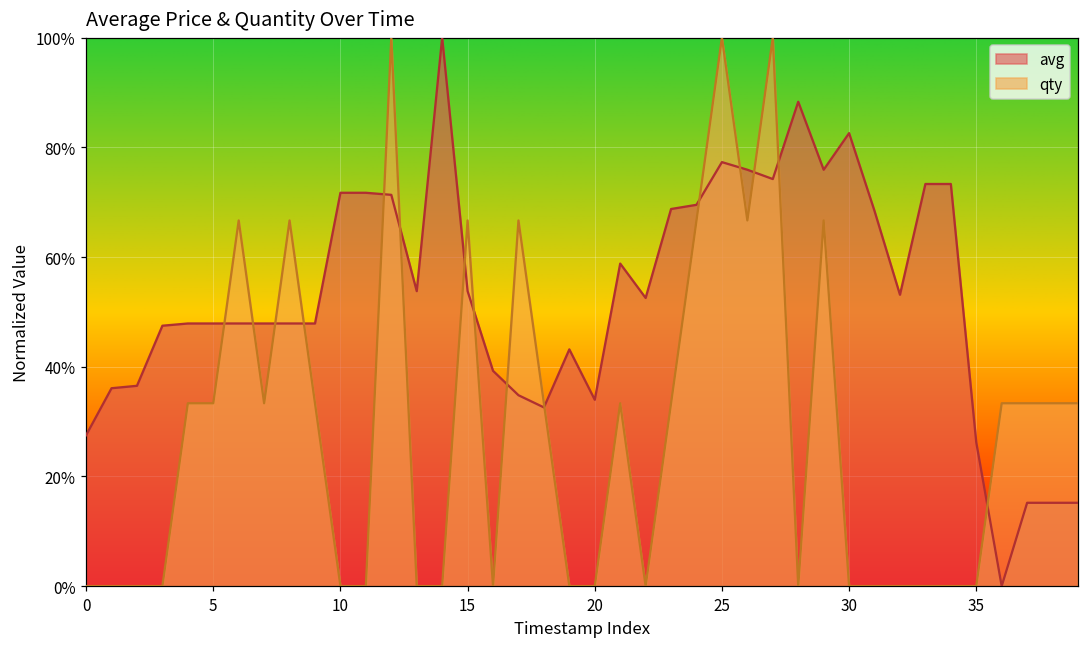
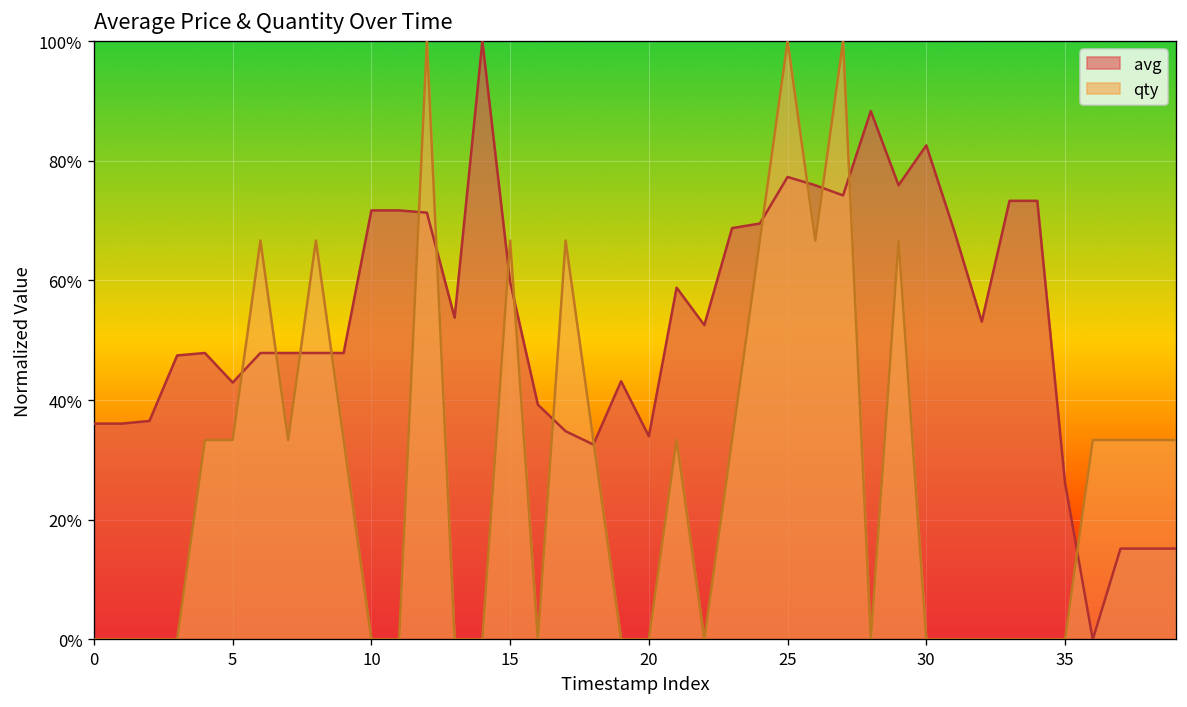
  {
    "avg": {
-     "0": "28%",
-     "5": "48%",
+     "0": "36%",
+     "5": "43%",
      "10": "72%",
-     "15": "54%",
+     "15": "60%",
      "20": "34%",
      "25": "77%",
      "30": "83%",
      "35": "26%"
    },
    "qty": {
      "0": "0%",
      "5": "33%",
      "10": "0%",
      "15": "67%",
      "20": "0%",
      "25": "100%",
      "30": "0%",
      "35": "0%"
    }
  }
